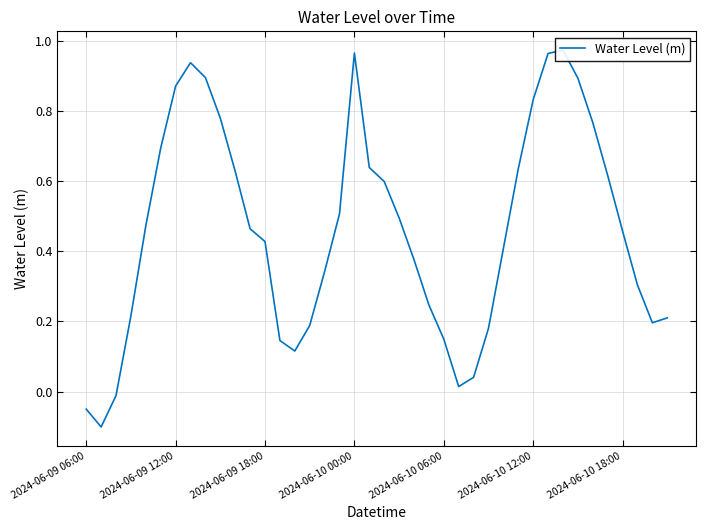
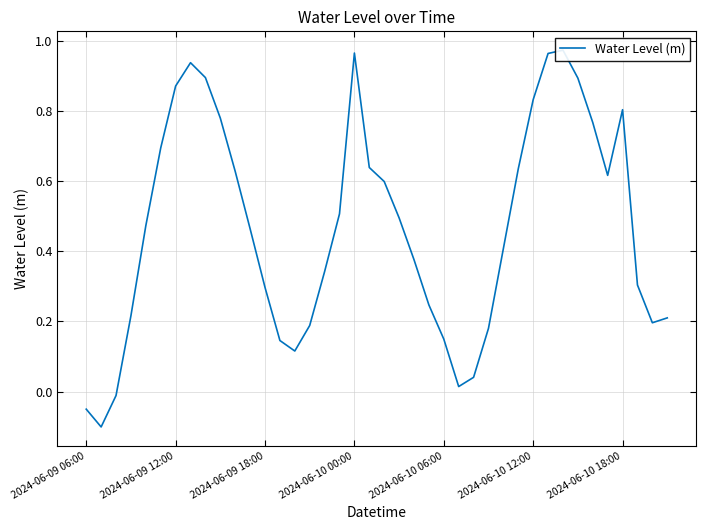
  {
    "2024-06-09 06:00": -0.05,
    "2024-06-09 12:00": 0.87,
-   "2024-06-09 18:00": 0.43,
+   "2024-06-09 18:00": 0.30,
    "2024-06-10 00:00": 0.96,
    "2024-06-10 06:00": 0.15,
    "2024-06-10 12:00": 0.83,
-   "2024-06-10 18:00": 0.46
+   "2024-06-10 18:00": 0.80
  }
